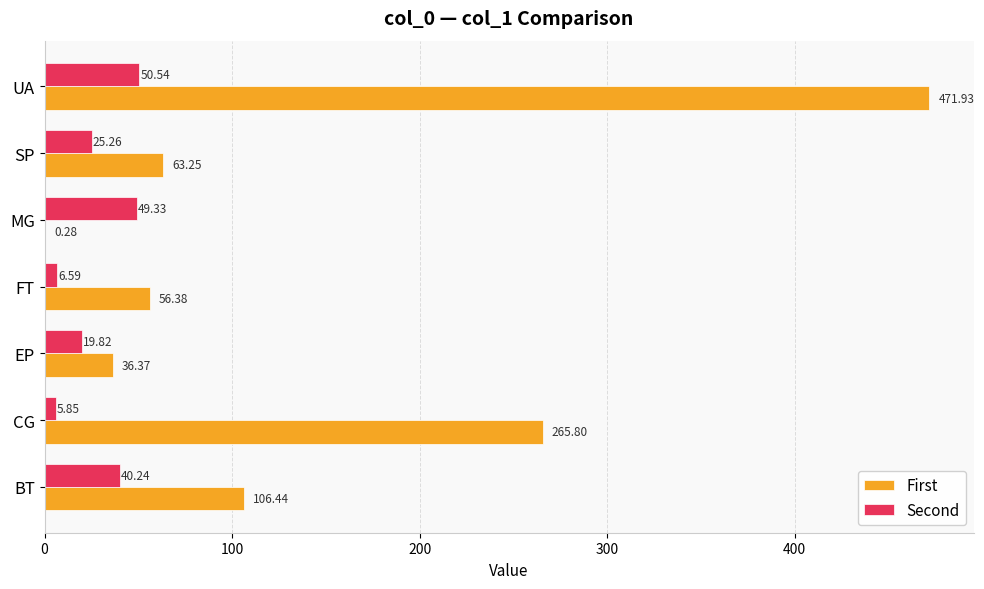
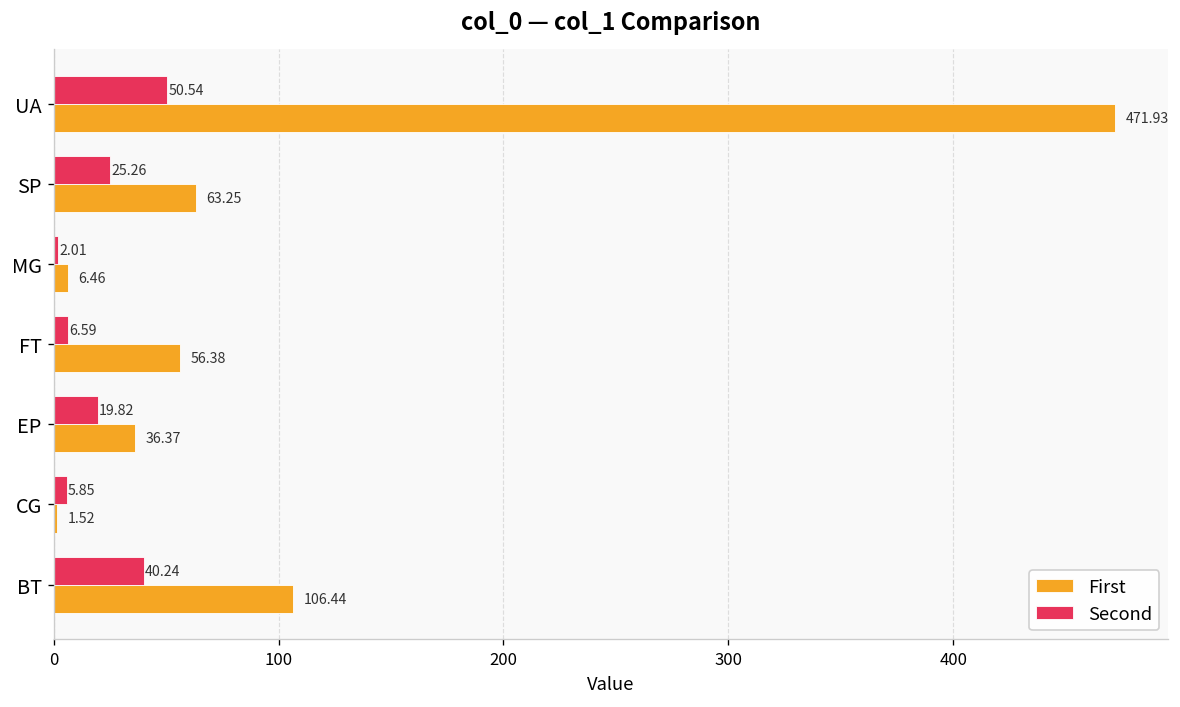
  {
    "First": {
      "UA": 471.93,
      "SP": 63.25,
-     "MG": 0.28,
+     "MG": 6.46,
      "FT": 56.38,
      "EP": 36.37,
-     "CG": 265.80,
+     "CG": 1.52,
      "BT": 106.44
    },
    "Second": {
      "UA": 50.54,
      "SP": 25.26,
-     "MG": 49.33,
+     "MG": 2.01,
      "FT": 6.59,
      "EP": 19.82,
      "CG": 5.85,
      "BT": 40.24
    }
  }
